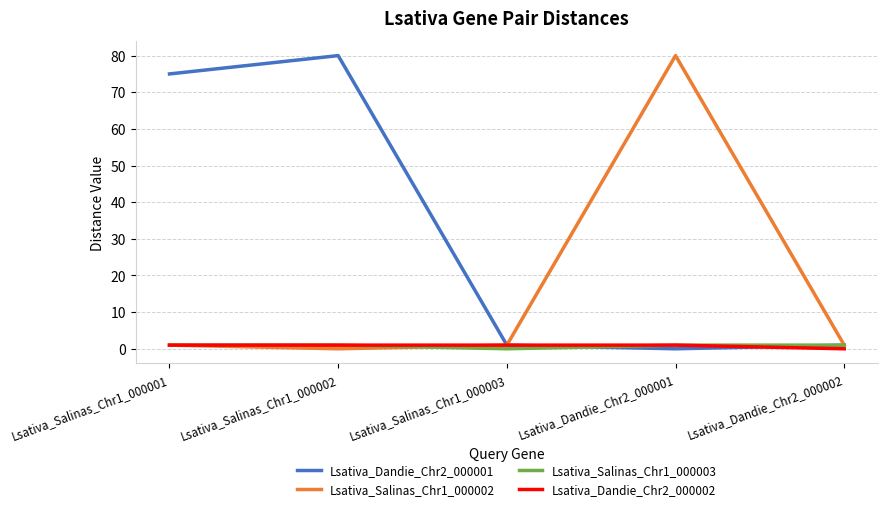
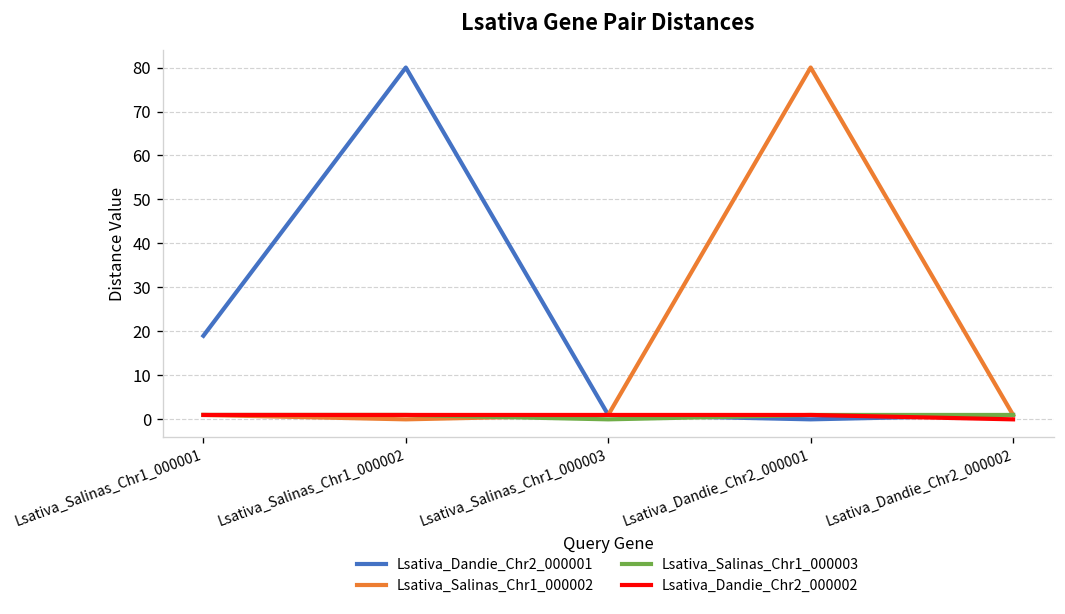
  {
    "Lsativa_Dandie_Chr2_000001": {
-     "Lsativa_Salinas_Chr1_000001": 75,
+     "Lsativa_Salinas_Chr1_000001": 19,
      "Lsativa_Salinas_Chr1_000002": 80,
      "Lsativa_Dandie_Chr2_000001": 0
    },
    "Lsativa_Salinas_Chr1_000002": {
      "Lsativa_Salinas_Chr1_000002": 0,
      "Lsativa_Dandie_Chr2_000001": 80
    },
    "Lsativa_Salinas_Chr1_000003": {
      "Lsativa_Salinas_Chr1_000003": 0
    },
    "Lsativa_Dandie_Chr2_000002": {
      "Lsativa_Dandie_Chr2_000002": 0
    }
  }
